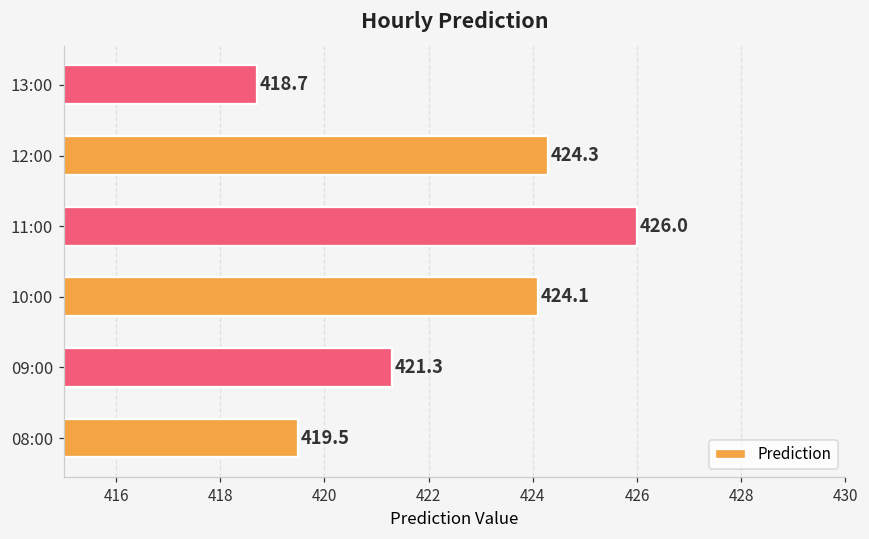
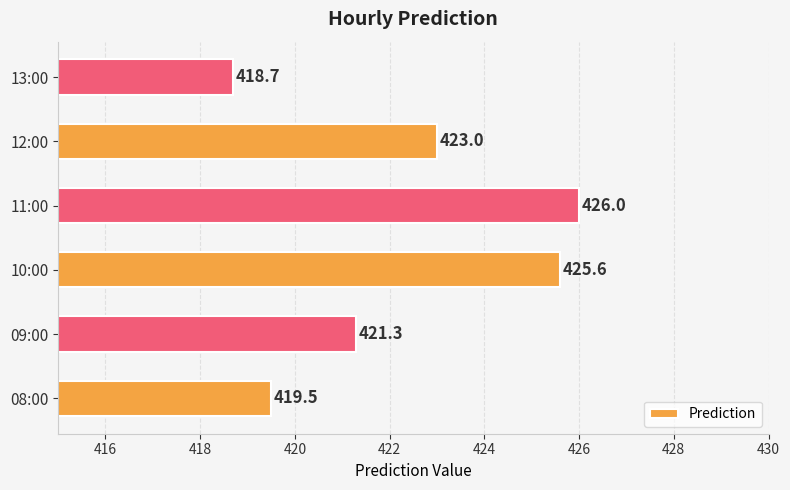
  {
    "13:00": 418.7,
-   "12:00": 424.3,
+   "12:00": 423.0,
    "11:00": 426.0,
-   "10:00": 424.1,
+   "10:00": 425.6,
    "09:00": 421.3,
    "08:00": 419.5
  }
